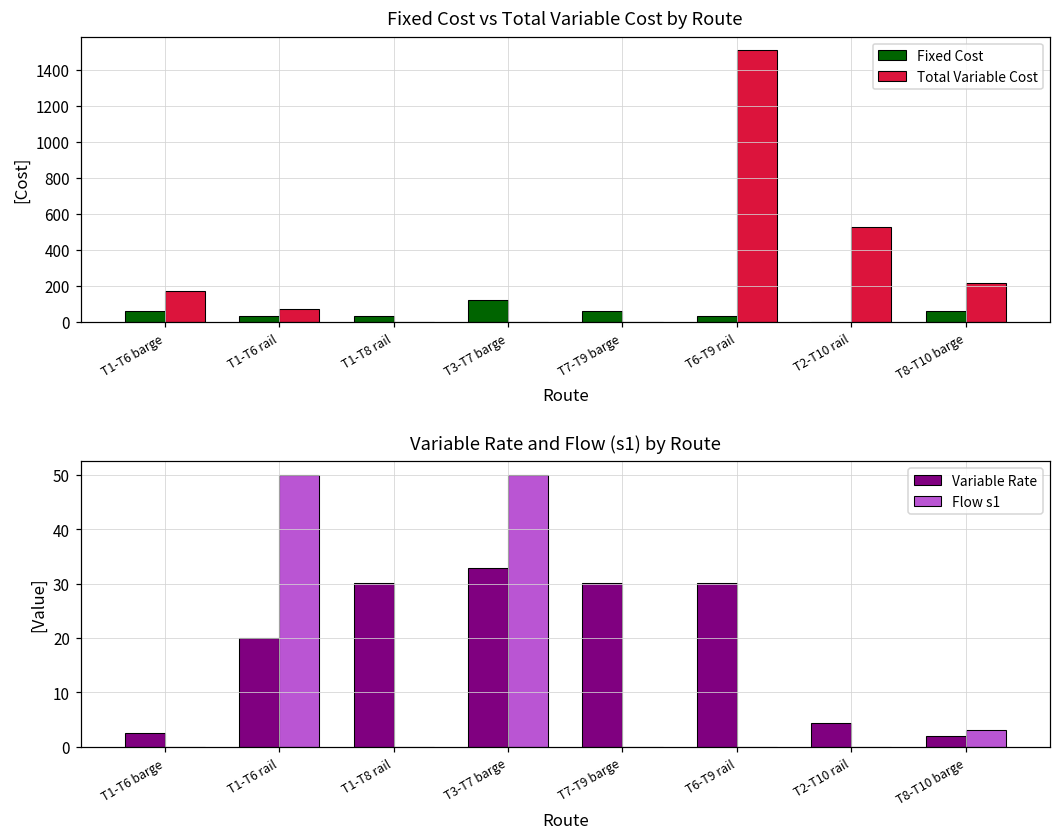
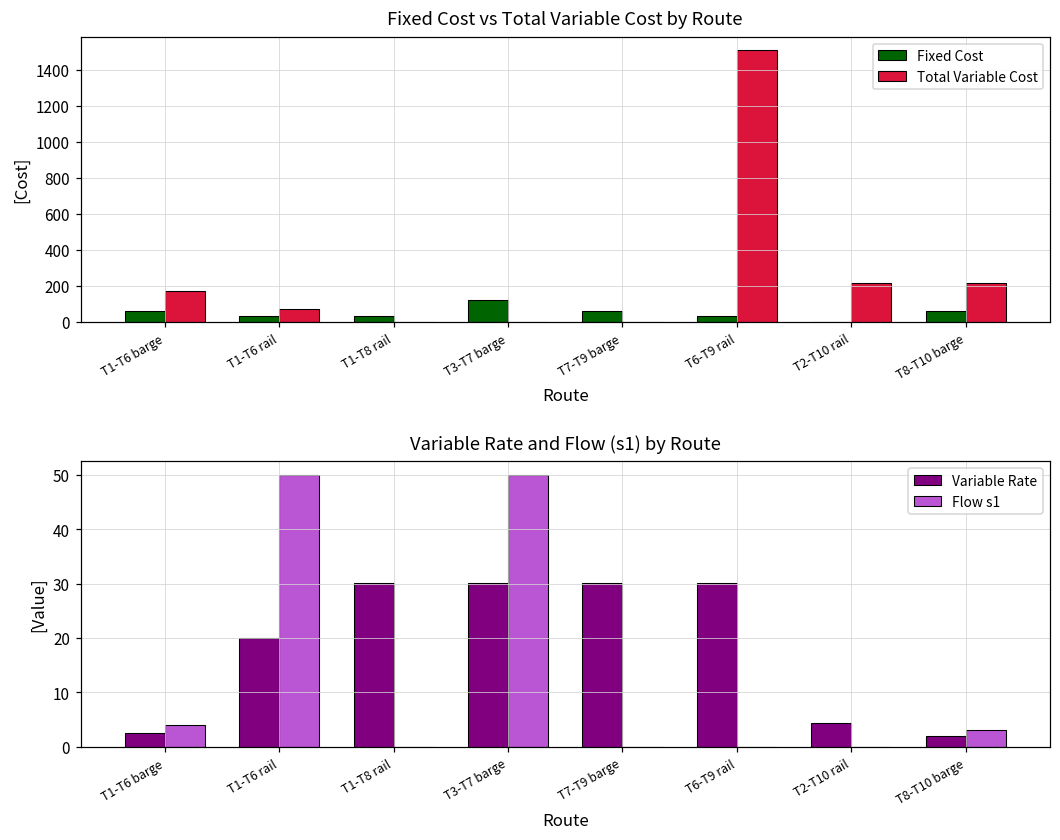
  {
    "Fixed Cost vs Total Variable Cost by Route": {
      "Fixed Cost": {
        "T1-T6 barge": 60,
        "T1-T6 rail": 30,
        "T1-T8 rail": 30,
        "T3-T7 barge": 120,
        "T7-T9 barge": 60,
        "T6-T9 rail": 30,
        "T2-T10 rail": 0,
        "T8-T10 barge": 60
      },
      "Total Variable Cost": {
        "T1-T6 barge": 170,
        "T1-T6 rail": 70,
        "T1-T8 rail": 0,
        "T3-T7 barge": 0,
        "T7-T9 barge": 0,
        "T6-T9 rail": 1510,
-       "T2-T10 rail": 530,
+       "T2-T10 rail": 210,
        "T8-T10 barge": 210
      }
    },
    "Variable Rate and Flow (s1) by Route": {
      "Variable Rate": {
        "T1-T6 barge": 2,
        "T1-T6 rail": 20,
        "T1-T8 rail": 30,
-       "T3-T7 barge": 33,
+       "T3-T7 barge": 30,
        "T7-T9 barge": 30,
        "T6-T9 rail": 30,
        "T2-T10 rail": 4,
        "T8-T10 barge": 2
      },
      "Flow s1": {
-       "T1-T6 barge": 0,
+       "T1-T6 barge": 4,
        "T1-T6 rail": 50,
        "T1-T8 rail": 0,
        "T3-T7 barge": 50,
        "T7-T9 barge": 0,
        "T6-T9 rail": 0,
        "T2-T10 rail": 0,
        "T8-T10 barge": 3
      }
    }
  }
